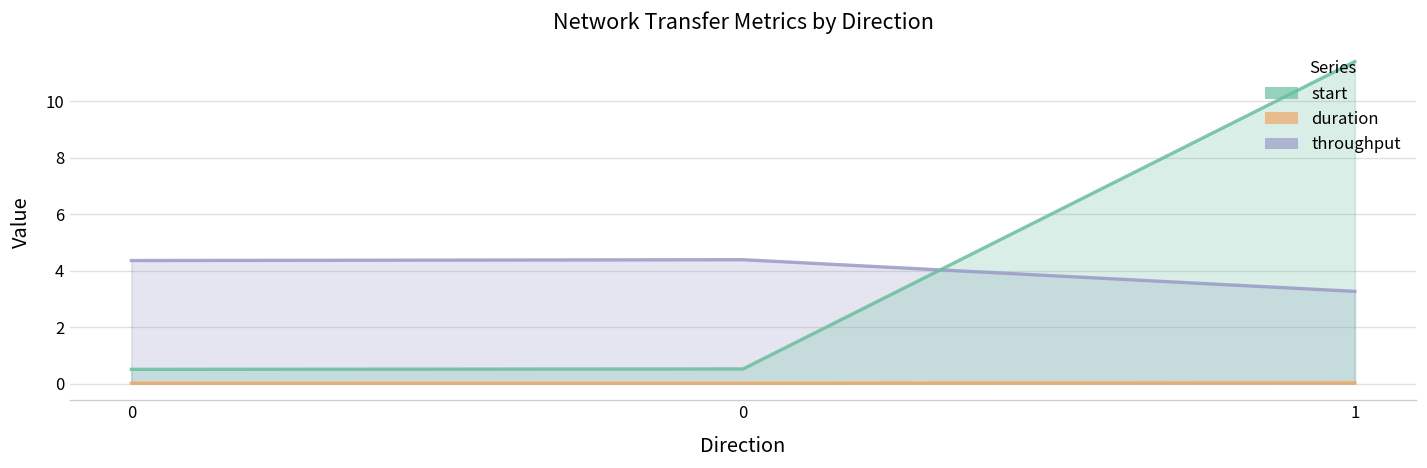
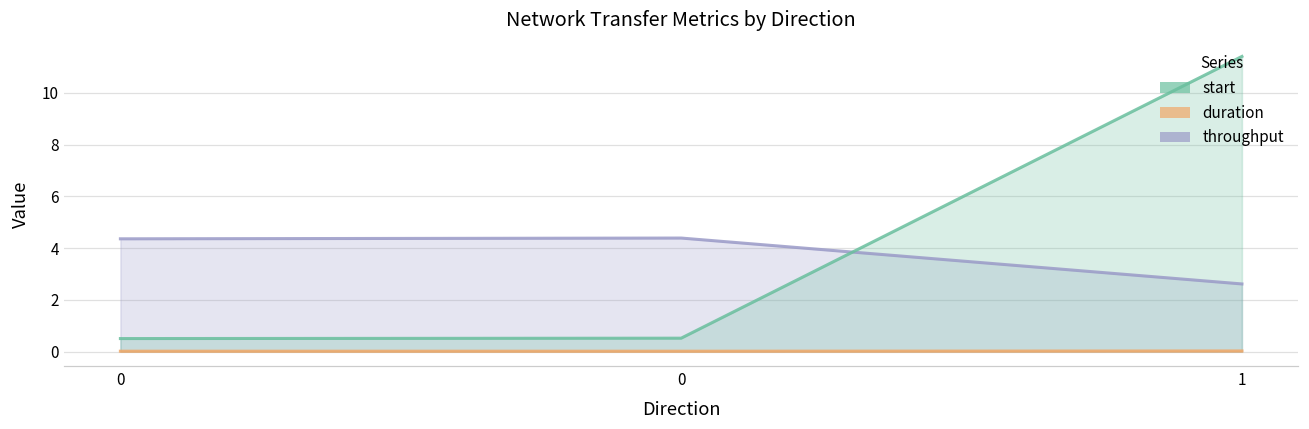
  {
    "throughput": {
-     "1": 3.3
+     "1": 2.6
    },
    "start": {
      "1": 11.4
    },
    "duration": {
      "1": 0.0
    }
  }
